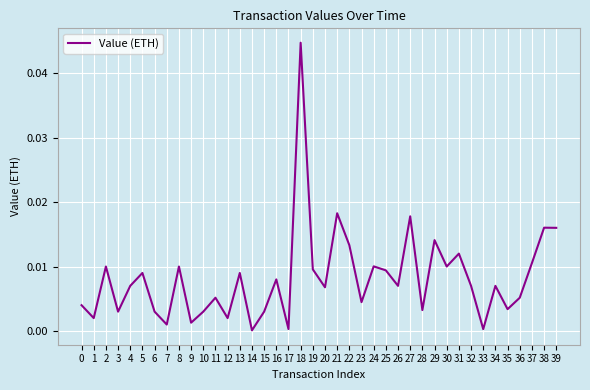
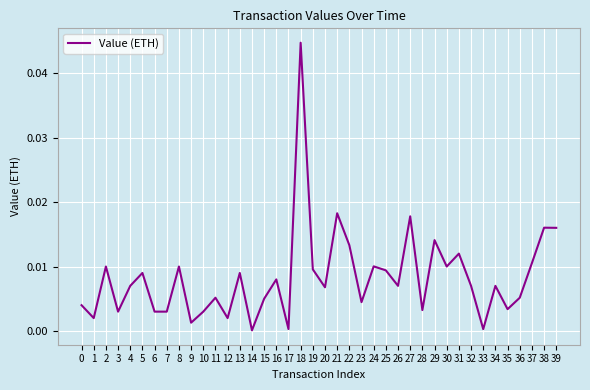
  {
    "0": 0.004,
    "1": 0.002,
    "2": 0.010,
    "3": 0.003,
    "4": 0.007,
    "5": 0.009,
    "6": 0.003,
-   "7": 0.001,
+   "7": 0.003,
    "8": 0.010,
    "9": 0.001,
    "10": 0.003,
    "11": 0.005,
    "12": 0.002,
    "13": 0.009,
    "14": 0.000,
-   "15": 0.003,
+   "15": 0.005,
    "16": 0.008,
    "17": 0.000,
    "18": 0.045,
    "19": 0.010,
    "20": 0.007,
    "21": 0.018,
    "22": 0.013,
    "23": 0.004,
    "24": 0.010,
    "25": 0.009,
    "26": 0.007,
    "27": 0.018,
    "28": 0.003,
    "29": 0.014,
    "30": 0.010,
    "31": 0.012,
    "32": 0.007,
    "33": 0.000,
    "34": 0.007,
    "35": 0.003,
    "36": 0.005,
    "37": 0.011,
    "38": 0.016,
    "39": 0.016
  }
